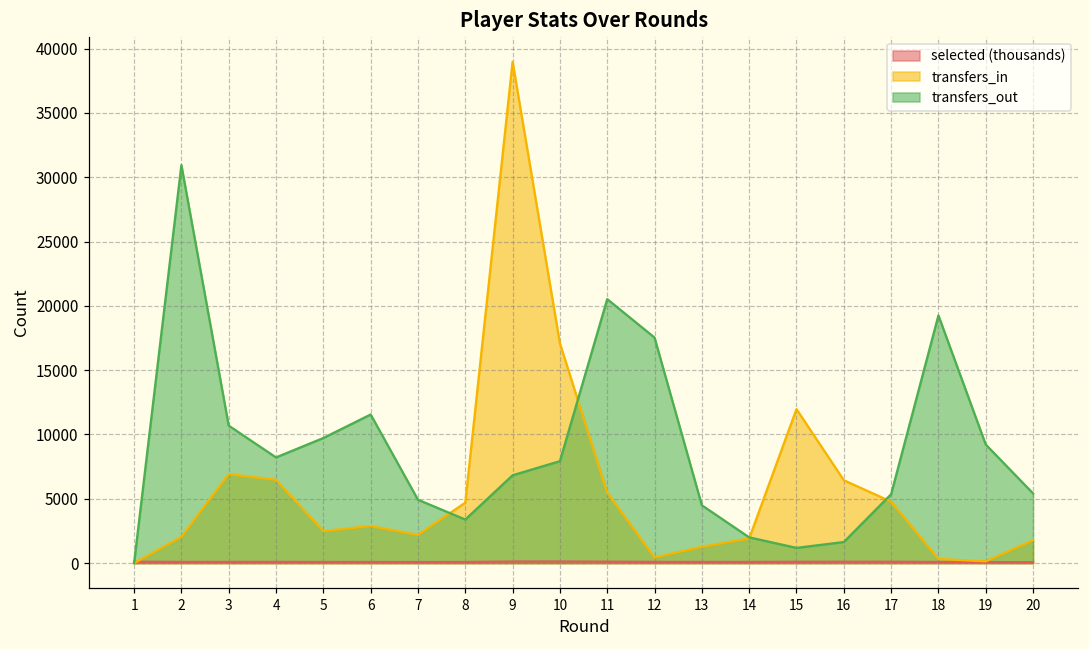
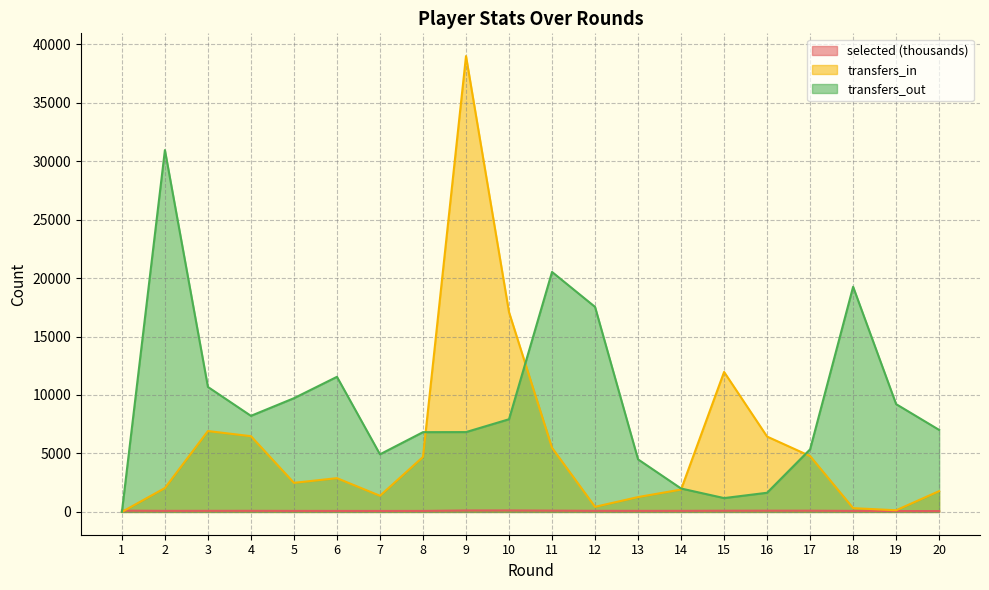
  {
    "selected (thousands)": {
      "2": 100,
      "3": 100,
      "4": 100,
      "5": 100,
      "6": 100,
      "7": 100,
      "8": 100,
      "9": 100,
      "10": 100,
      "11": 100,
      "12": 100,
      "13": 100,
      "14": 100,
      "15": 100,
      "16": 100,
      "17": 100,
      "18": 100,
      "20": 100
    },
    "transfers_in": {
      "2": 2000,
      "3": 6900,
      "4": 6500,
      "5": 2500,
      "6": 2900,
-     "7": 2200,
+     "7": 1400,
      "8": 4700,
      "9": 39000,
      "10": 17100,
      "11": 5500,
      "12": 400,
      "13": 1300,
      "15": 12000,
      "16": 6400,
      "17": 4800,
      "18": 300,
      "20": 1800
    },
    "transfers_out": {
      "2": 30900,
      "3": 10700,
      "4": 8200,
      "5": 9700,
      "6": 11600,
      "7": 4900,
-     "8": 3400,
+     "8": 6800,
      "9": 6800,
      "10": 7900,
      "11": 20500,
      "12": 17500,
      "13": 4500,
      "15": 1200,
      "16": 1600,
      "17": 5400,
      "18": 19300,
      "19": 9200,
-     "20": 5400
+     "20": 7000
    }
  }
